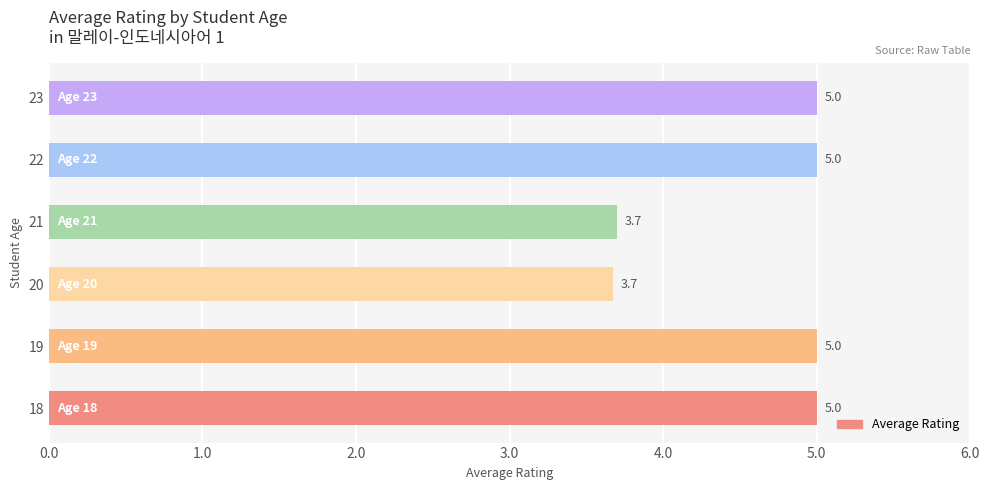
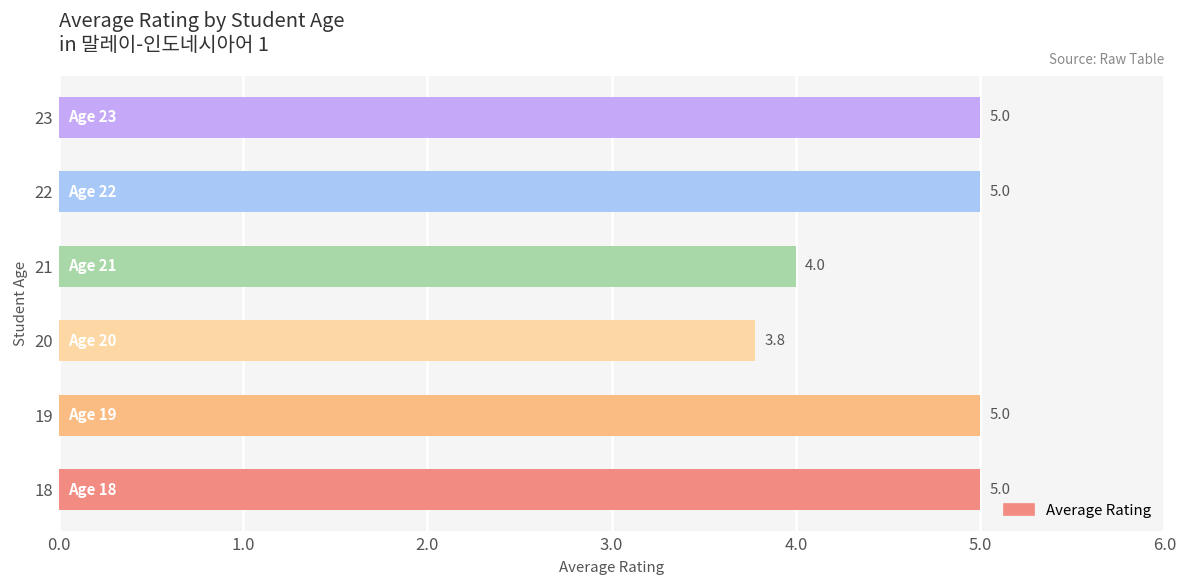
  {
    "23": 5.0,
    "22": 5.0,
-   "21": 3.7,
-   "20": 3.7,
+   "21": 4.0,
+   "20": 3.8,
    "19": 5.0,
    "18": 5.0
  }
